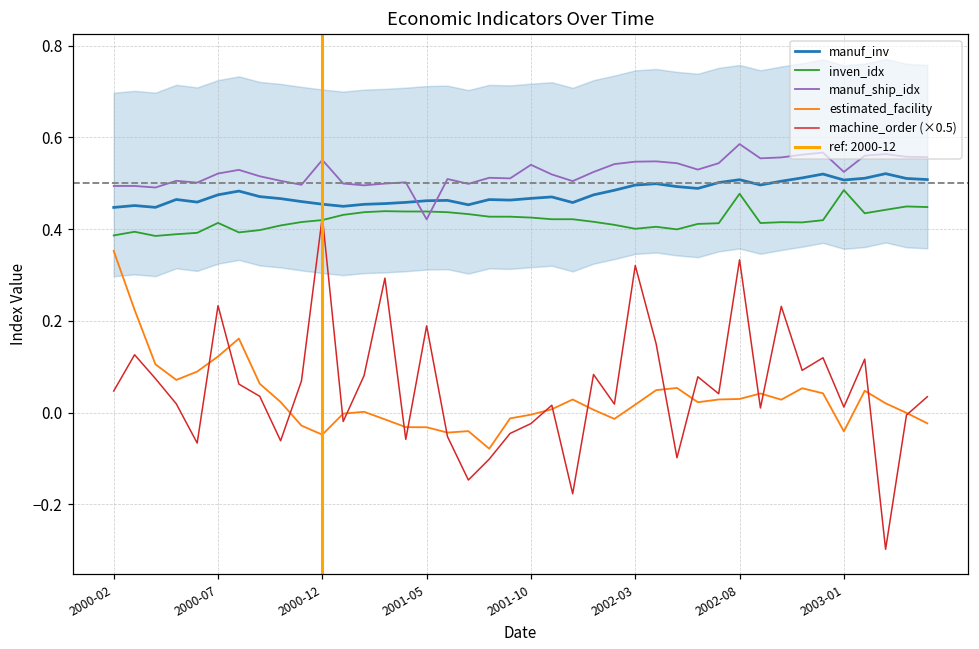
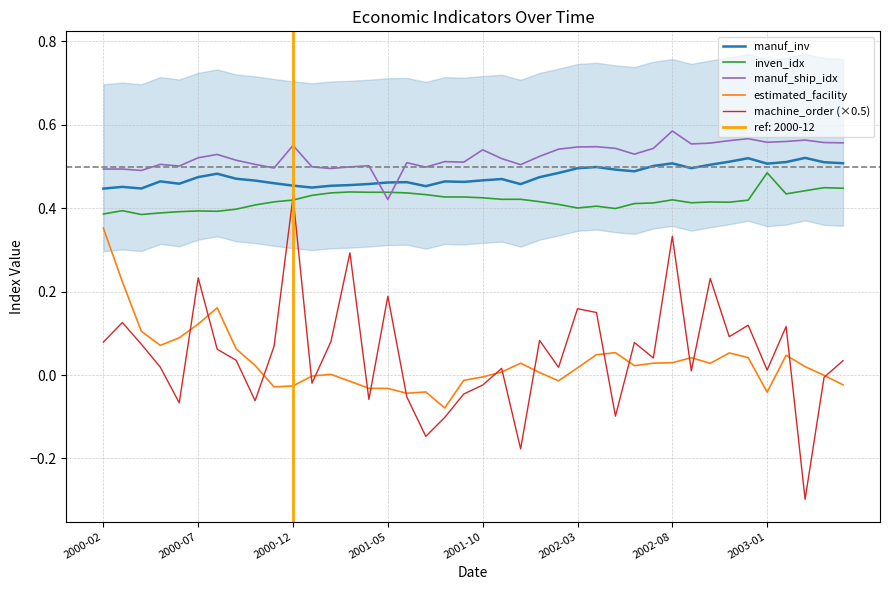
  {
    "inven_idx": {
      "2000-02": 0.39,
-     "2000-07": 0.41,
+     "2000-07": 0.39,
      "2000-12": 0.42,
      "2001-05": 0.44,
      "2001-10": 0.43,
      "2002-03": 0.40,
-     "2002-08": 0.48,
+     "2002-08": 0.42,
      "2003-01": 0.48
    },
    "manuf_ship_idx": {
      "2000-02": 0.49,
      "2000-07": 0.52,
      "2000-12": 0.55,
      "2001-05": 0.42,
      "2001-10": 0.54,
      "2002-03": 0.55,
      "2002-08": 0.59,
-     "2003-01": 0.52
+     "2003-01": 0.56
    },
    "estimated_facility": {
      "2000-02": 0.35,
      "2000-07": 0.12,
-     "2000-12": -0.05,
+     "2000-12": -0.03,
      "2001-05": -0.03,
      "2001-10": 0.00,
      "2002-03": 0.02,
      "2002-08": 0.03,
      "2003-01": -0.04
    },
    "machine_order (×0.5)": {
-     "2000-02": 0.05,
+     "2000-02": 0.08,
      "2000-07": 0.23,
      "2000-12": 0.43,
      "2001-05": 0.19,
      "2001-10": -0.02,
-     "2002-03": 0.32,
+     "2002-03": 0.16,
      "2002-08": 0.33,
      "2003-01": 0.01
    }
  }
